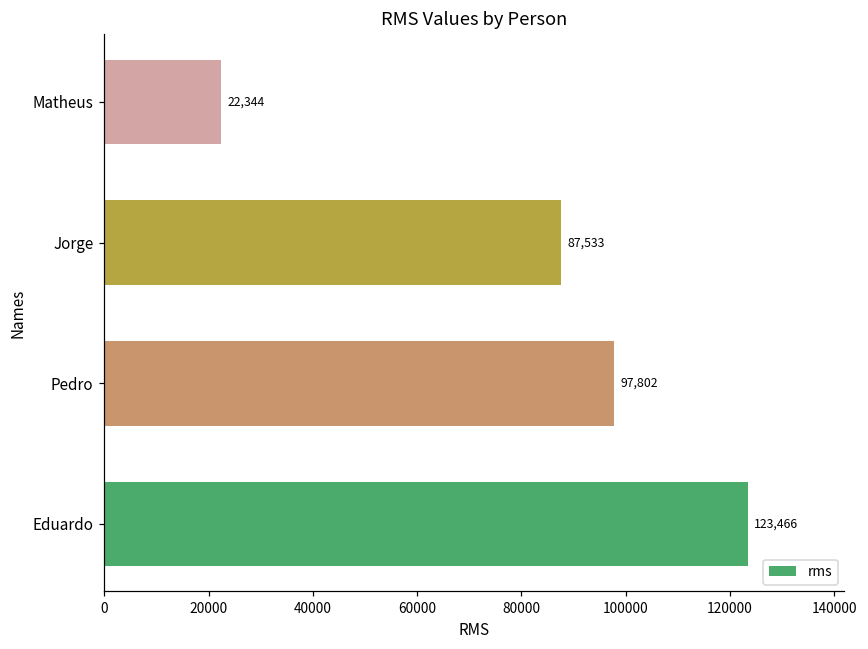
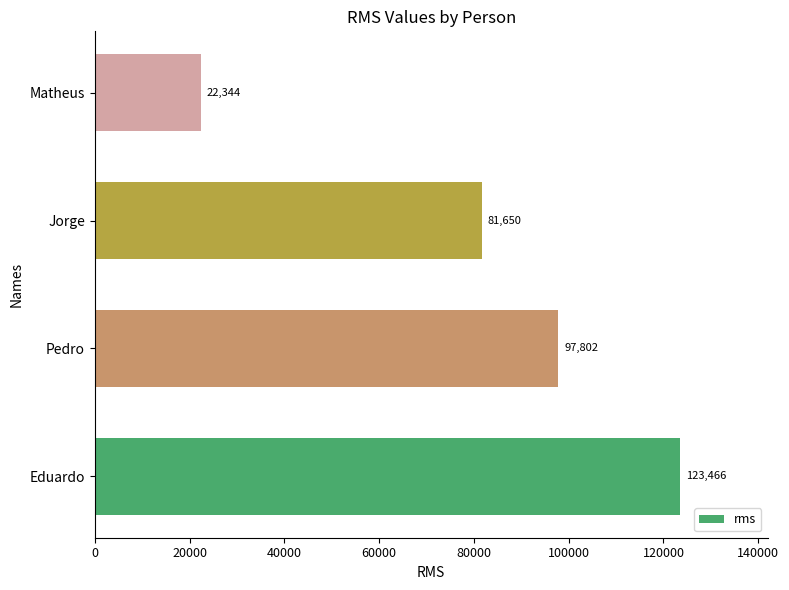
  {
    "Matheus": "22,344",
-   "Jorge": "87,533",
+   "Jorge": "81,650",
    "Pedro": "97,802",
    "Eduardo": "123,466"
  }
